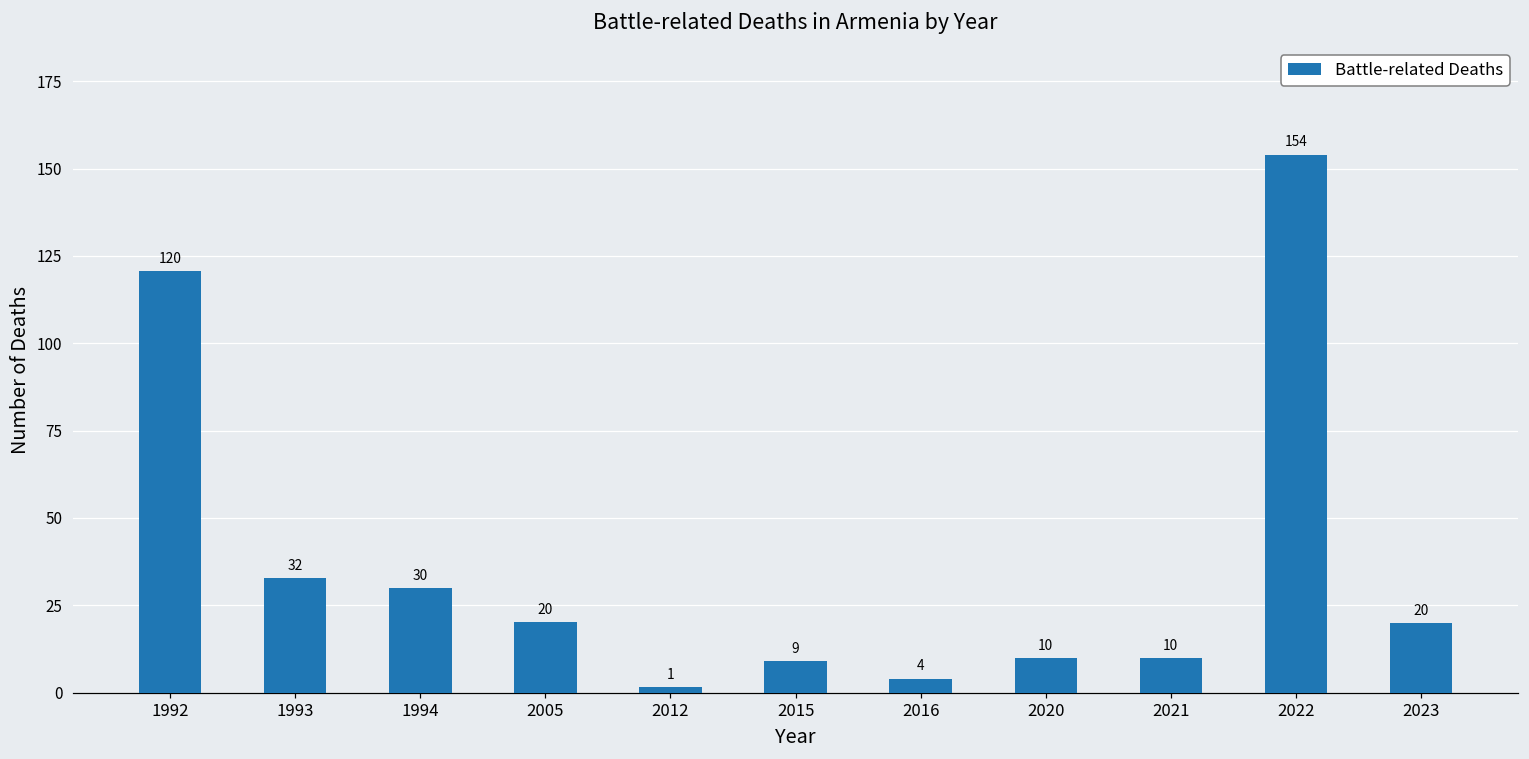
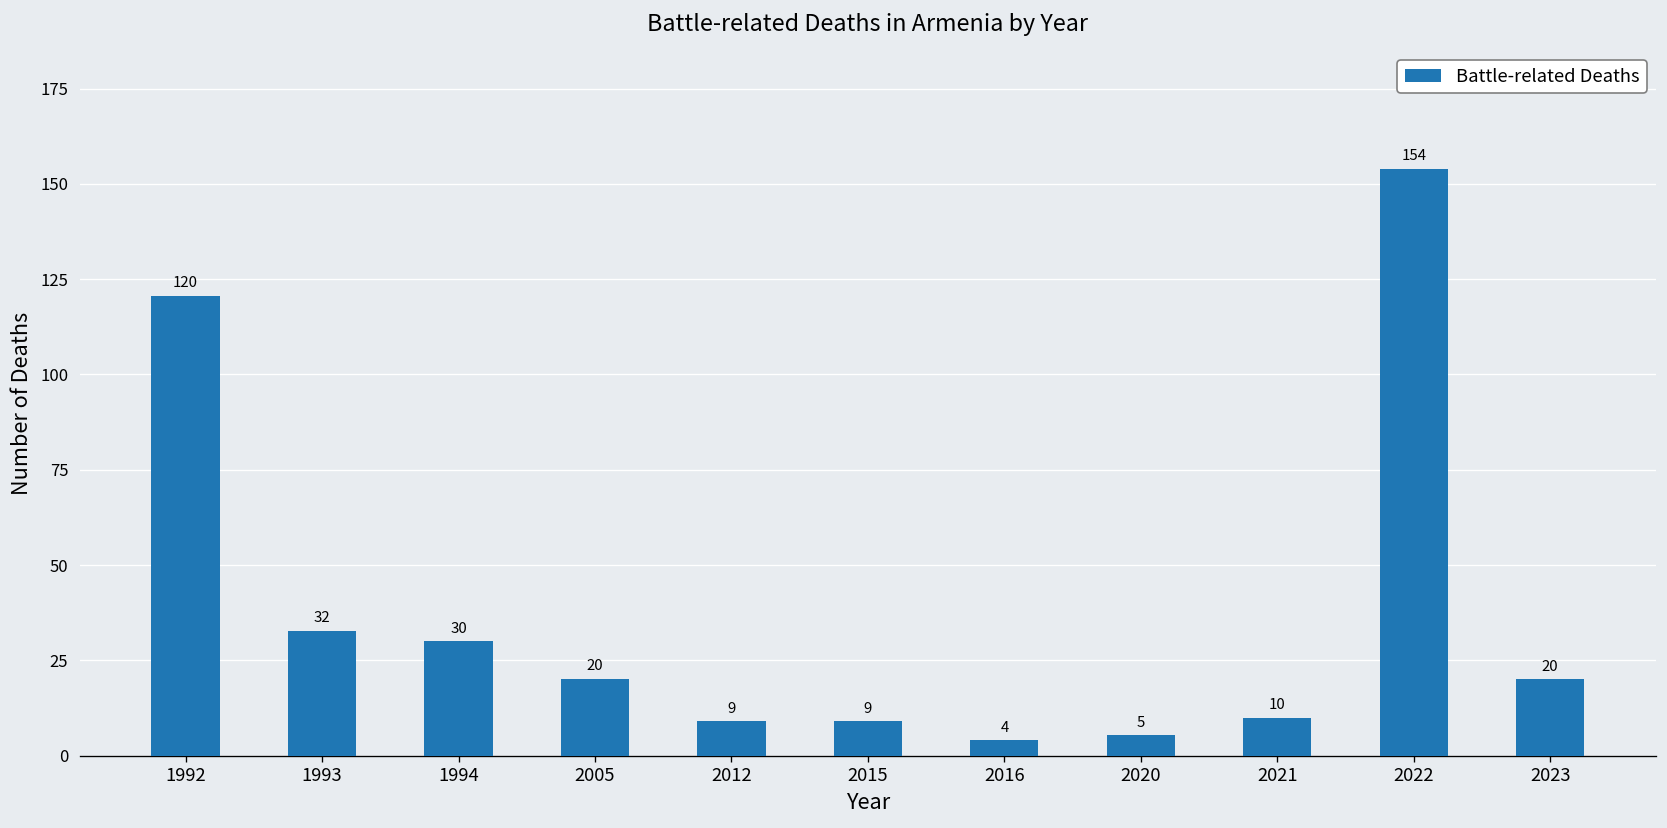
  {
    "1994": 30,
    "2005": 20,
-   "2012": 1,
+   "2012": 9,
    "2015": 9,
    "2016": 4,
-   "2020": 10,
+   "2020": 5,
    "2021": 10,
    "2022": 154,
    "2023": 20
  }
